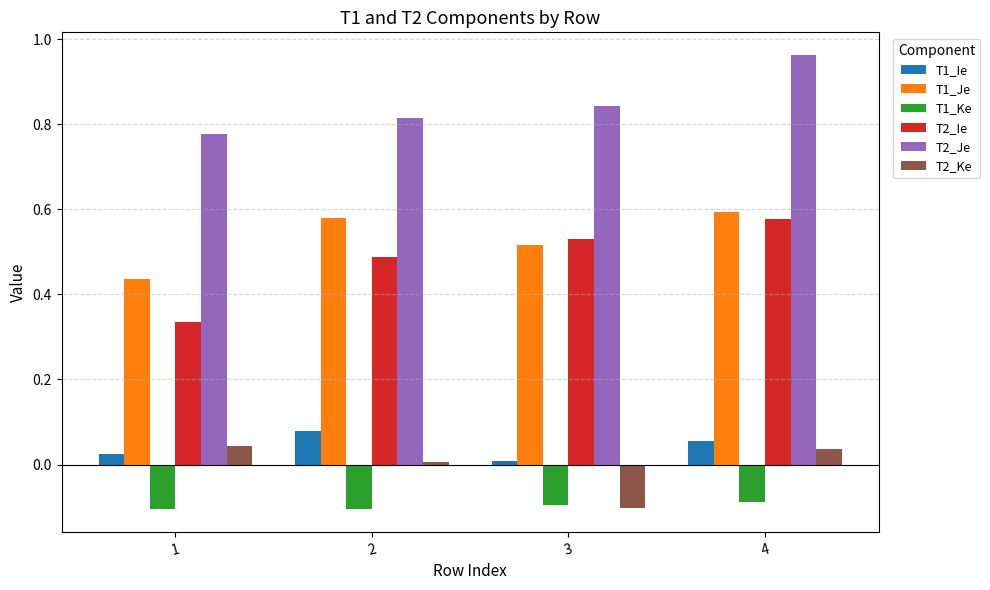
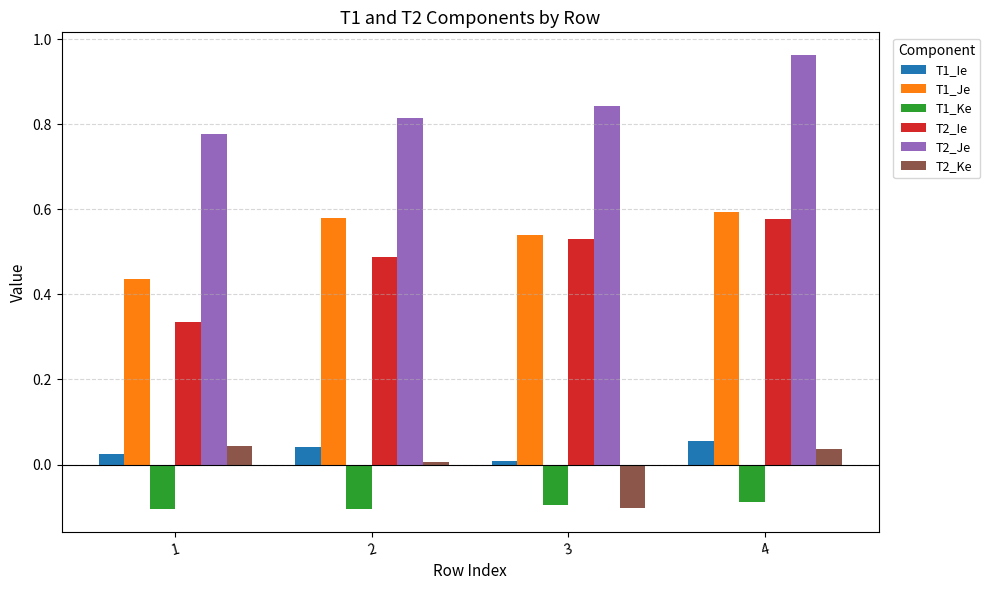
  {
    "T1_Ie": {
      "1": 0.03,
-     "2": 0.08,
+     "2": 0.04,
      "3": 0.01,
      "4": 0.06
    },
    "T1_Je": {
      "1": 0.44,
      "2": 0.58,
-     "3": 0.52,
+     "3": 0.54,
      "4": 0.59
    },
    "T1_Ke": {
      "1": -0.11,
      "2": -0.10,
      "3": -0.10,
      "4": -0.09
    },
    "T2_Ie": {
      "1": 0.33,
      "2": 0.49,
      "3": 0.53,
      "4": 0.58
    },
    "T2_Je": {
      "1": 0.78,
      "2": 0.82,
      "3": 0.84,
      "4": 0.96
    },
    "T2_Ke": {
      "1": 0.04,
      "2": 0.01,
      "3": -0.10,
      "4": 0.04
    }
  }
